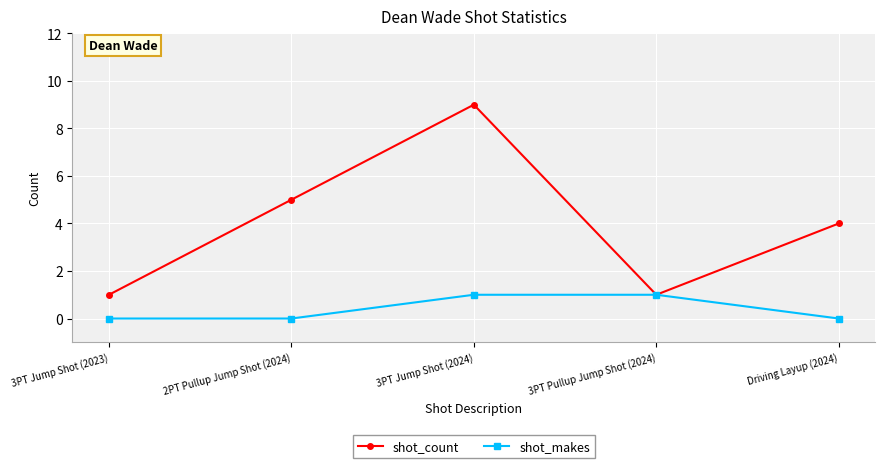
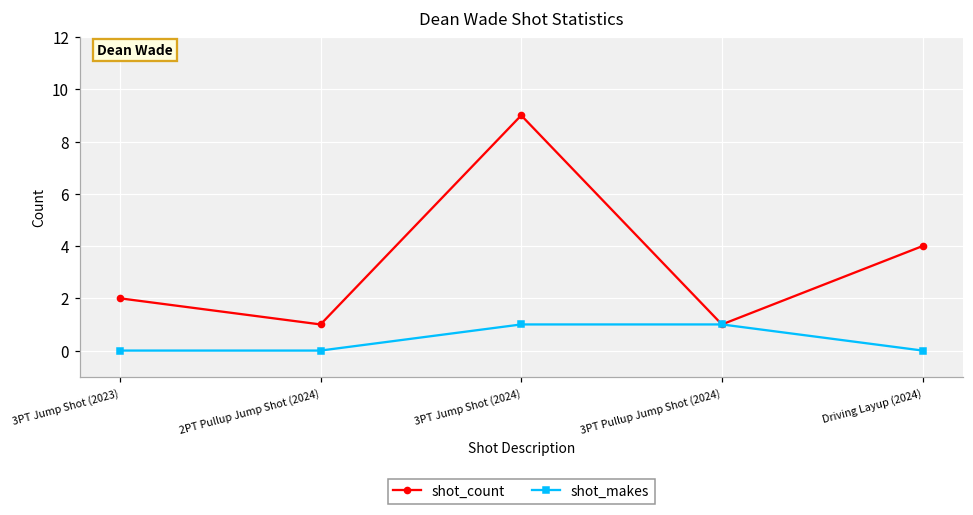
  {
    "shot_count": {
-     "3PT Jump Shot (2023)": 1,
-     "2PT Pullup Jump Shot (2024)": 5,
+     "3PT Jump Shot (2023)": 2,
+     "2PT Pullup Jump Shot (2024)": 1,
      "3PT Jump Shot (2024)": 9,
      "Driving Layup (2024)": 4
    },
    "shot_makes": {
      "3PT Jump Shot (2023)": 0,
      "2PT Pullup Jump Shot (2024)": 0,
      "3PT Jump Shot (2024)": 1,
      "Driving Layup (2024)": 0
    }
  }
